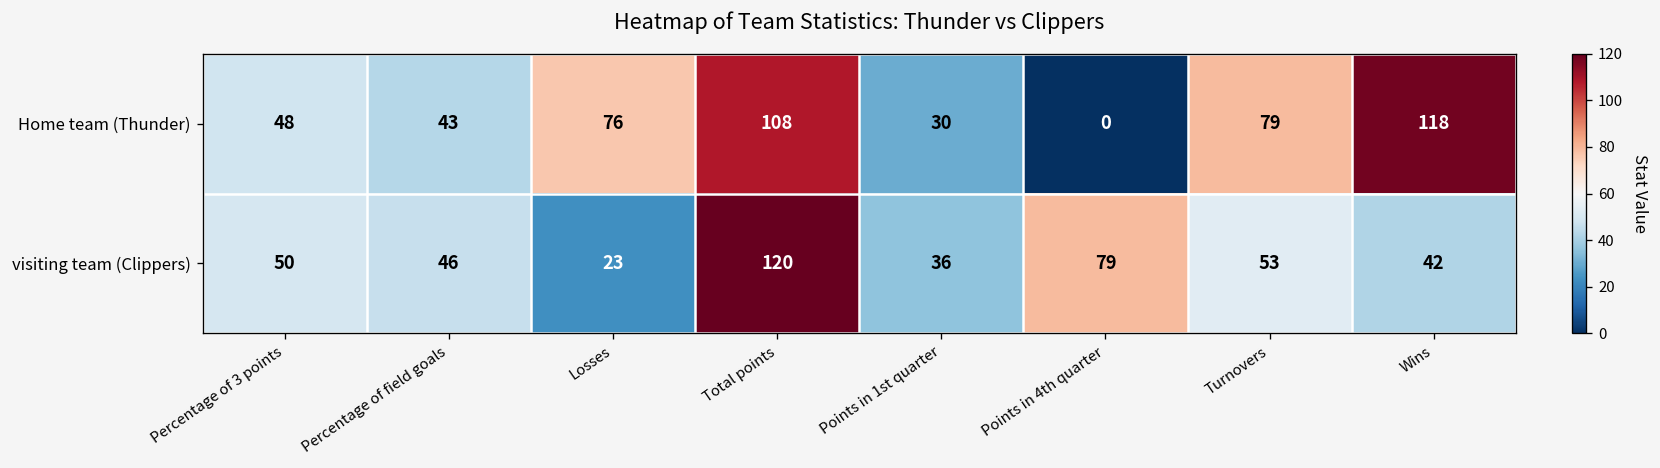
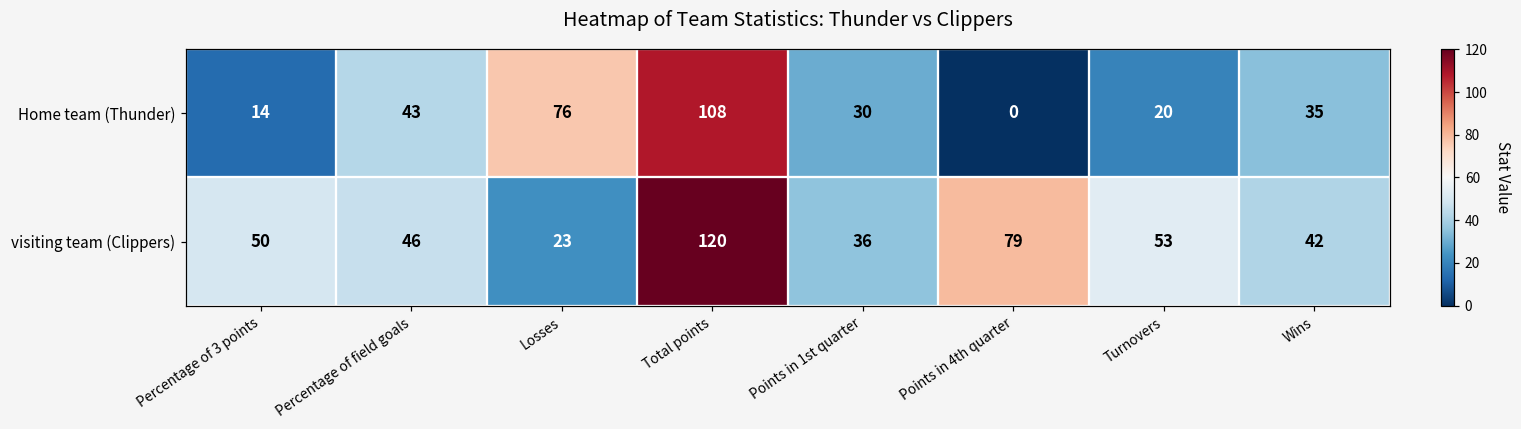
  {
    "Home team (Thunder)": {
-     "Percentage of 3 points": 48,
+     "Percentage of 3 points": 14,
      "Percentage of field goals": 43,
      "Losses": 76,
      "Total points": 108,
      "Points in 1st quarter": 30,
      "Points in 4th quarter": 0,
-     "Turnovers": 79,
-     "Wins": 118
+     "Turnovers": 20,
+     "Wins": 35
    },
    "visiting team (Clippers)": {
      "Percentage of 3 points": 50,
      "Percentage of field goals": 46,
      "Losses": 23,
      "Total points": 120,
      "Points in 1st quarter": 36,
      "Points in 4th quarter": 79,
      "Turnovers": 53,
      "Wins": 42
    }
  }
